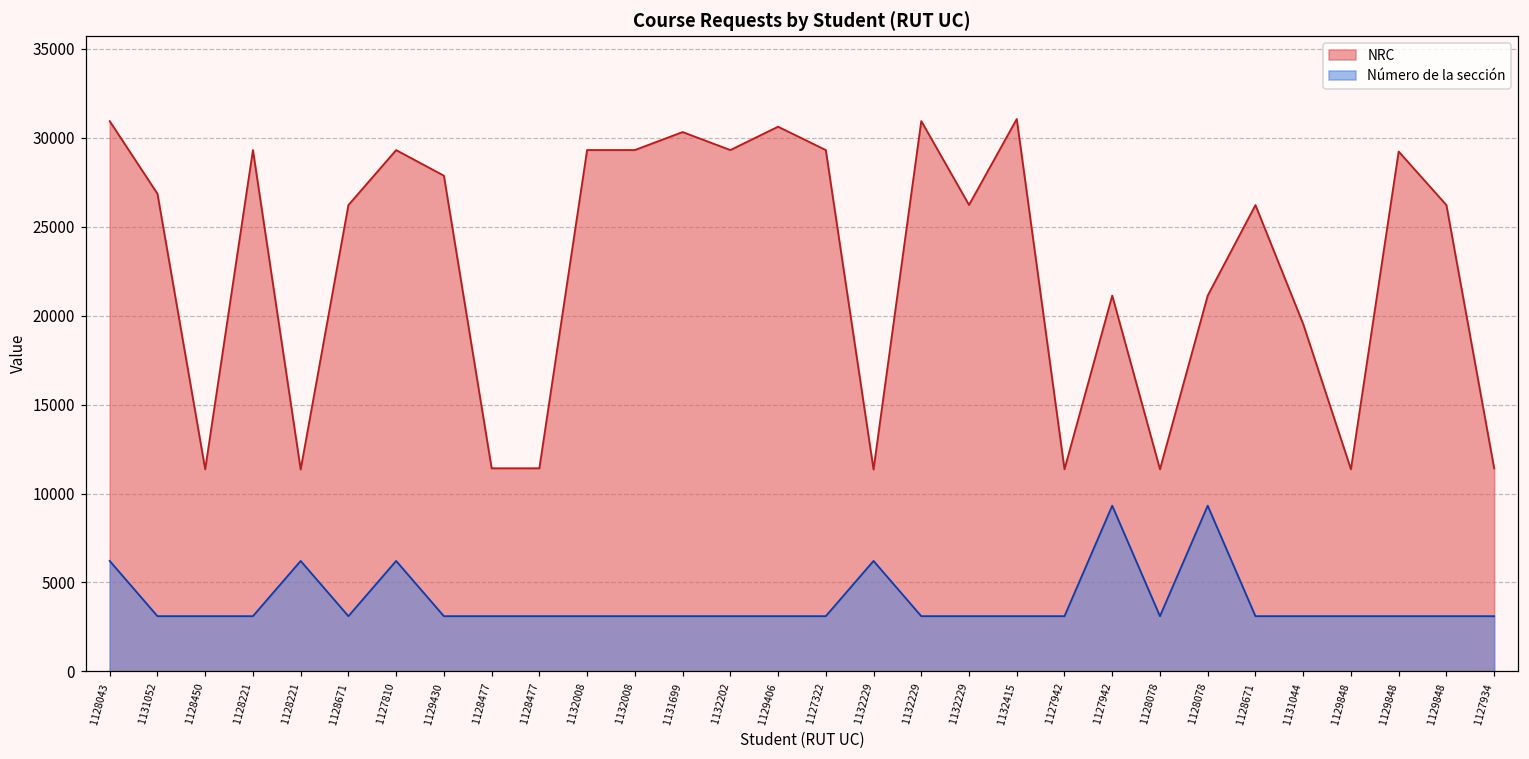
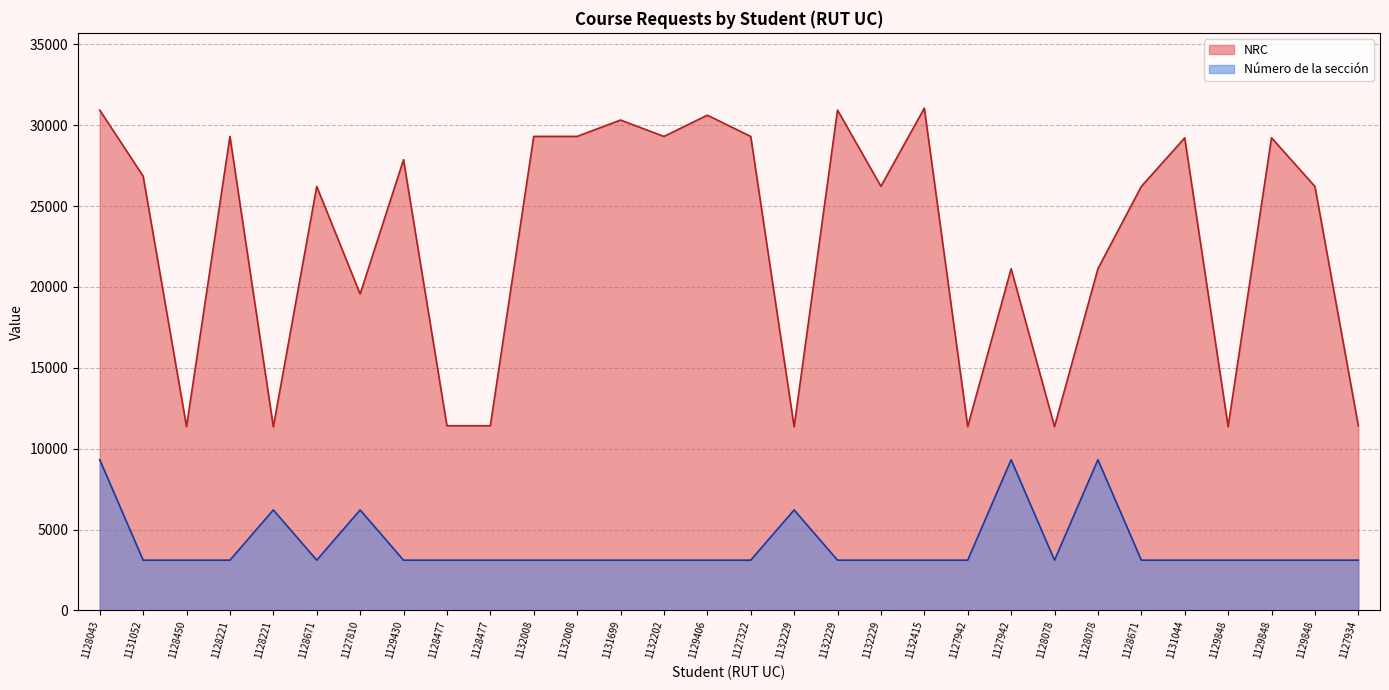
  {
    "NRC": {
      "1128043": 30900,
      "1131052": 26800,
      "1128450": 11400,
-     "1127810": 29300,
+     "1127810": 19600,
      "1129430": 27900,
      "1131699": 30300,
      "1132202": 29300,
      "1129406": 30600,
      "1127322": 29300,
      "1132415": 31100,
-     "1131044": 19500,
+     "1131044": 29200,
      "1127934": 11400
    },
    "Número de la sección": {
-     "1128043": 6200,
+     "1128043": 9300,
      "1131052": 3100,
      "1128450": 3100,
      "1127810": 6200,
      "1129430": 3100,
      "1131699": 3100,
      "1132202": 3100,
      "1129406": 3100,
      "1127322": 3100,
      "1132415": 3100,
      "1131044": 3100,
      "1127934": 3100
    }
  }
